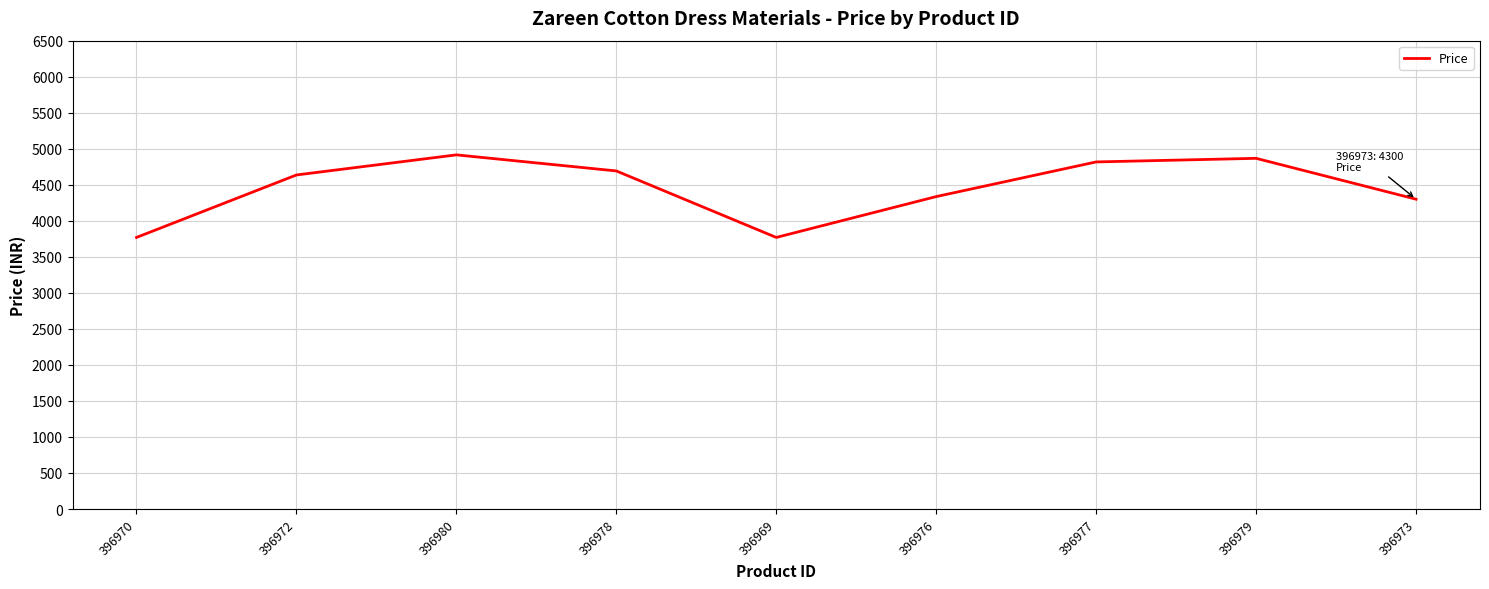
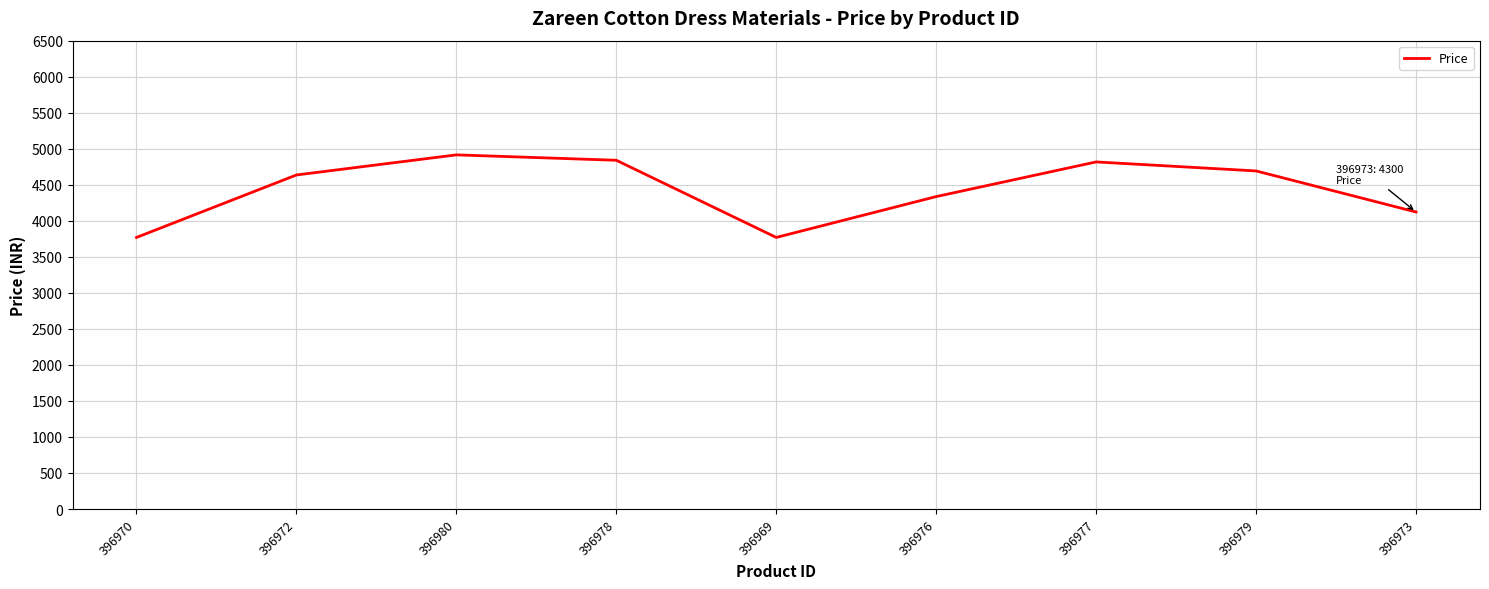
  {
    "396970": 3800,
    "396972": 4600,
    "396980": 4900,
-   "396978": 4700,
+   "396978": 4800,
    "396969": 3800,
    "396976": 4300,
    "396977": 4800,
-   "396979": 4900,
-   "396973": 4300
+   "396979": 4700,
+   "396973": 4100
  }
